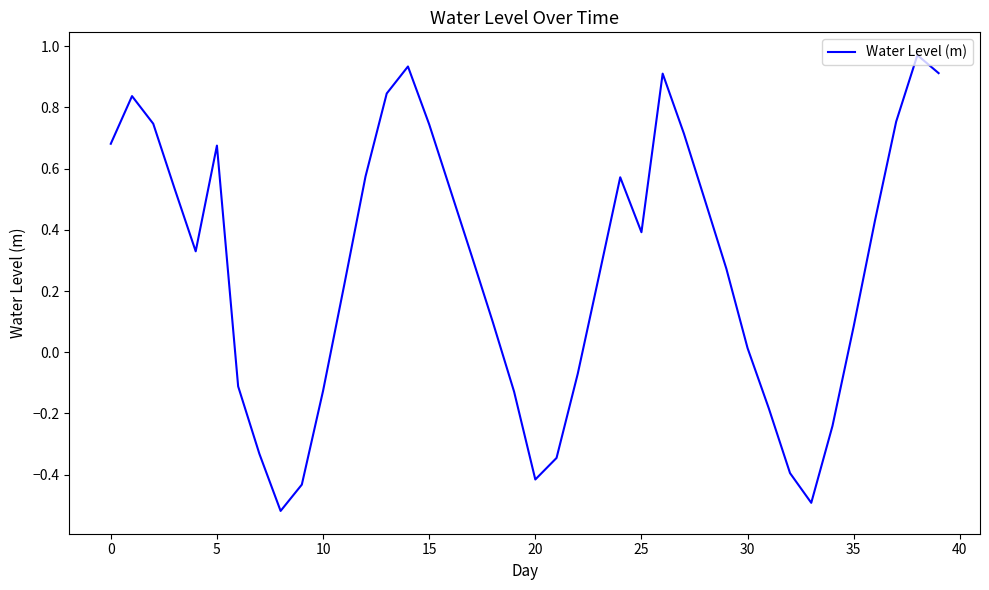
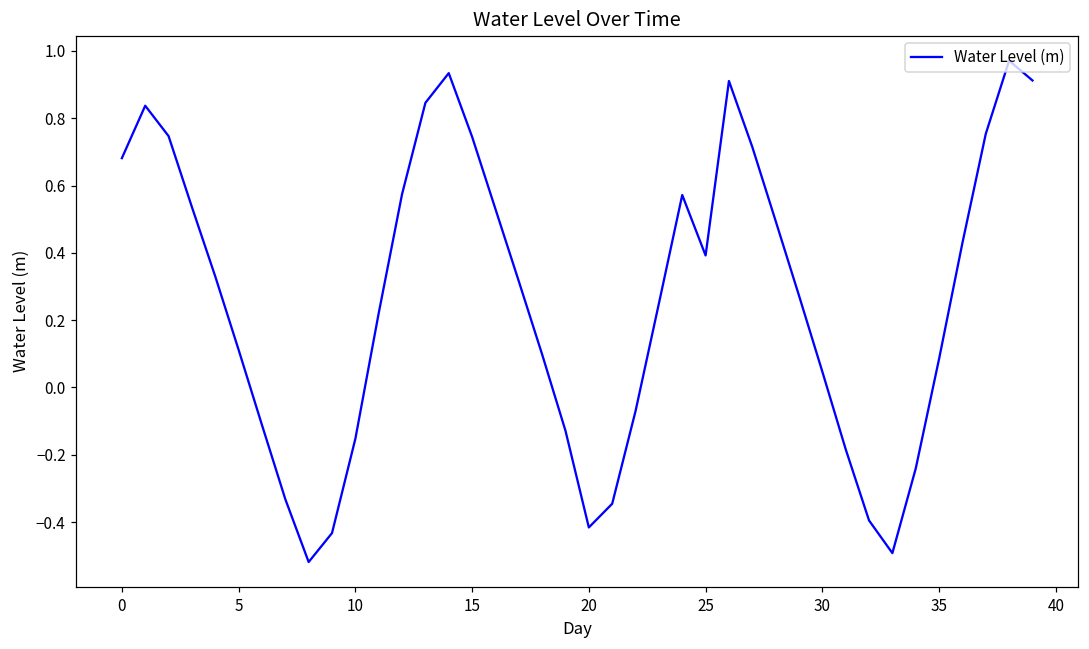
  {
    "0": 0.68,
-   "5": 0.68,
-   "10": -0.13,
+   "5": 0.11,
+   "10": -0.15,
    "15": 0.74,
    "20": -0.42,
    "25": 0.39,
-   "30": 0.01,
+   "30": 0.05,
    "35": 0.08
  }
